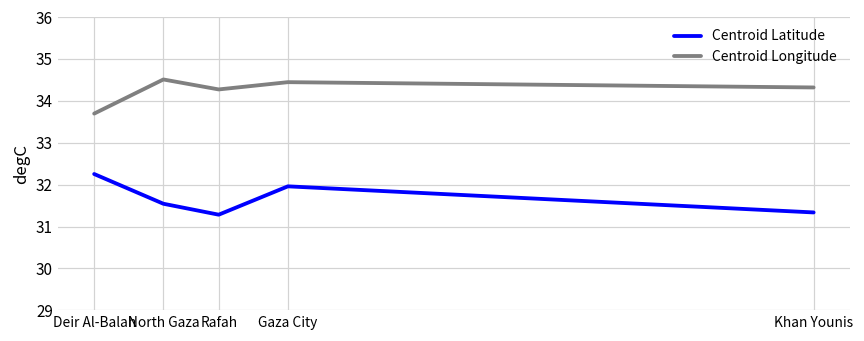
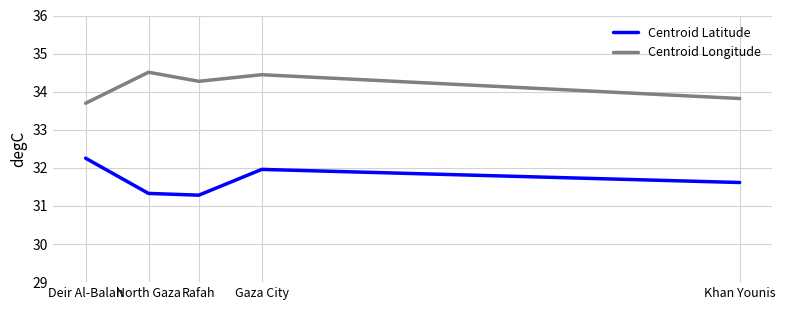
  {
    "Centroid Latitude": {
      "Deir Al-Balah": 32.3,
-     "North Gaza": 31.5,
+     "North Gaza": 31.3,
      "Rafah": 31.3,
      "Gaza City": 32.0,
-     "Khan Younis": 31.3
+     "Khan Younis": 31.6
    },
    "Centroid Longitude": {
      "Deir Al-Balah": 33.7,
      "North Gaza": 34.5,
      "Rafah": 34.3,
      "Gaza City": 34.4,
-     "Khan Younis": 34.3
+     "Khan Younis": 33.8
    }
  }
